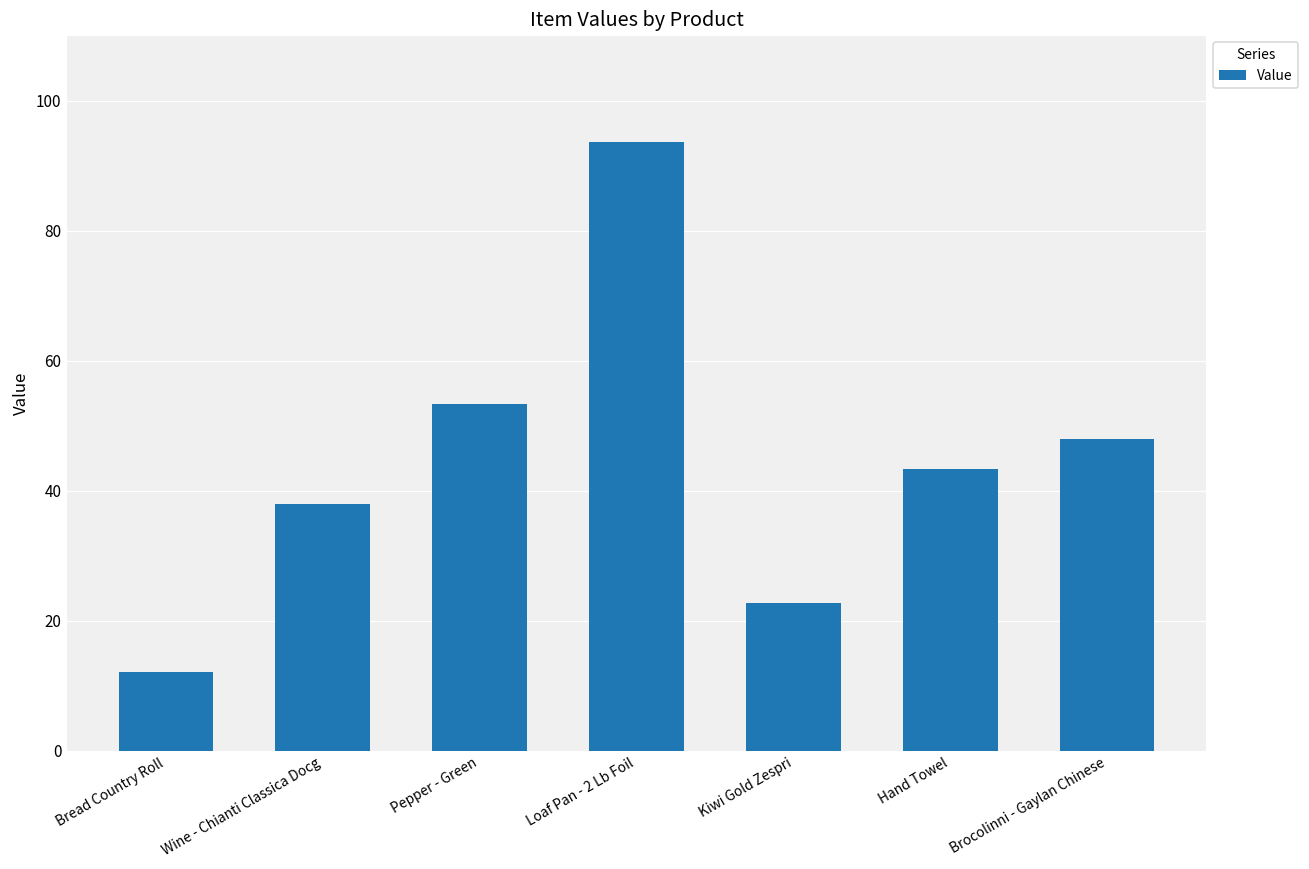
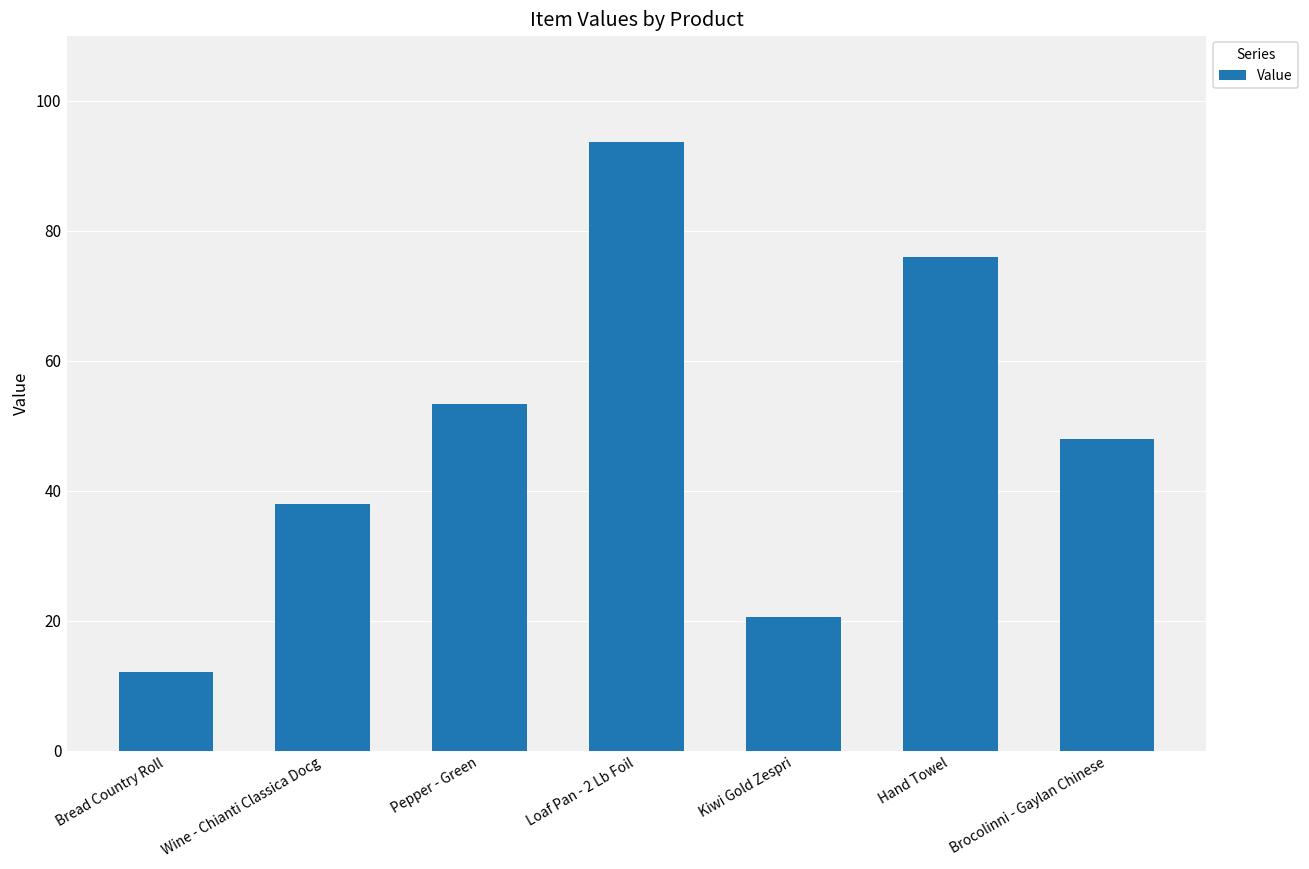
  {
    "Bread Country Roll": 12,
    "Wine - Chianti Classica Docg": 38,
    "Pepper - Green": 53,
    "Loaf Pan - 2 Lb Foil": 94,
-   "Kiwi Gold Zespri": 23,
-   "Hand Towel": 43,
+   "Kiwi Gold Zespri": 21,
+   "Hand Towel": 76,
    "Brocolinni - Gaylan Chinese": 48
  }
